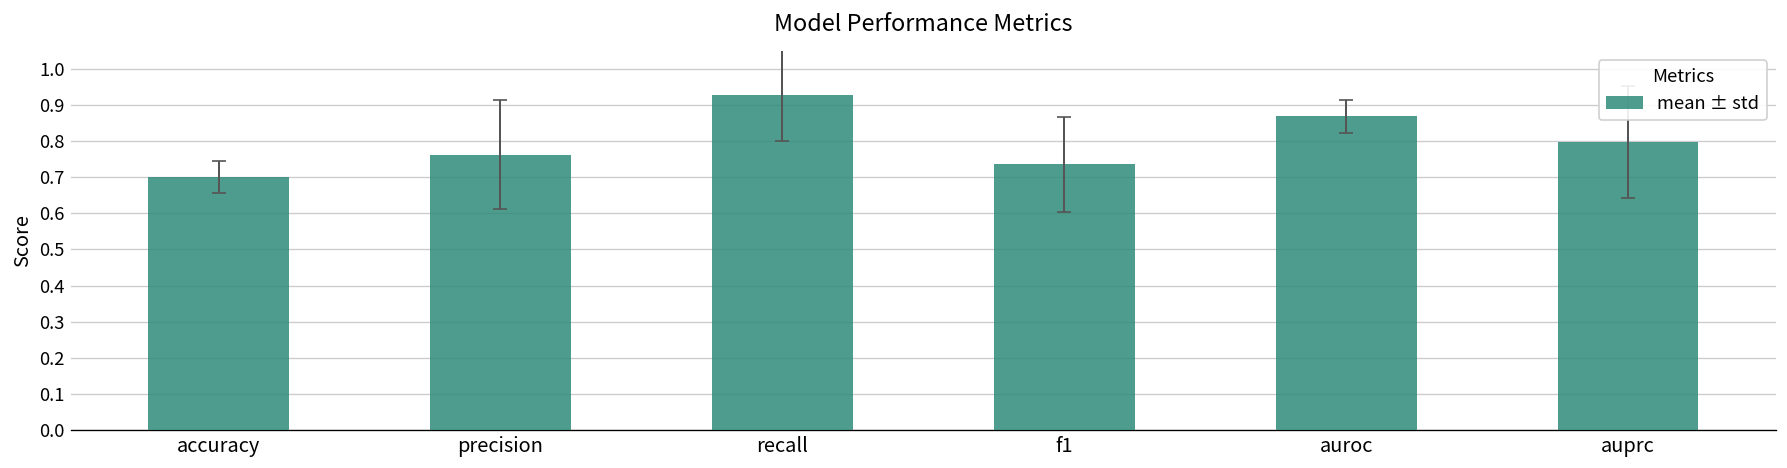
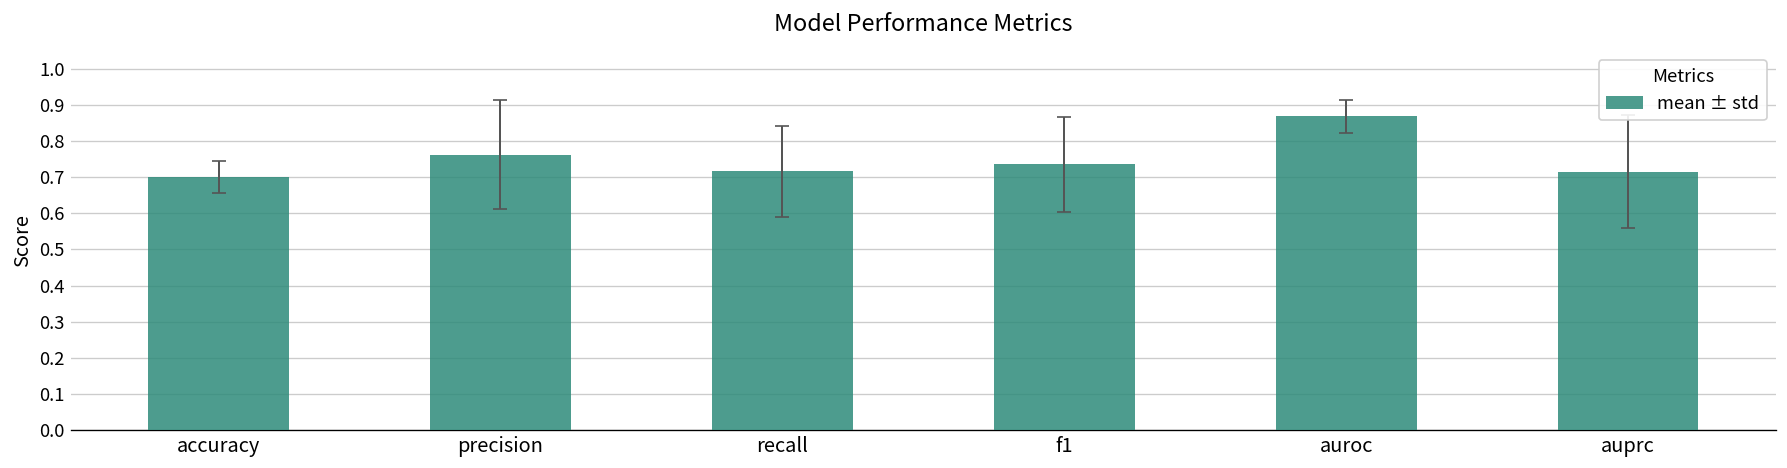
  {
    "mean ± std": {
      "accuracy": 0.70,
      "precision": 0.76,
-     "recall": 0.93,
+     "recall": 0.72,
      "f1": 0.74,
      "auroc": 0.87,
-     "auprc": 0.80
+     "auprc": 0.72
    }
  }
